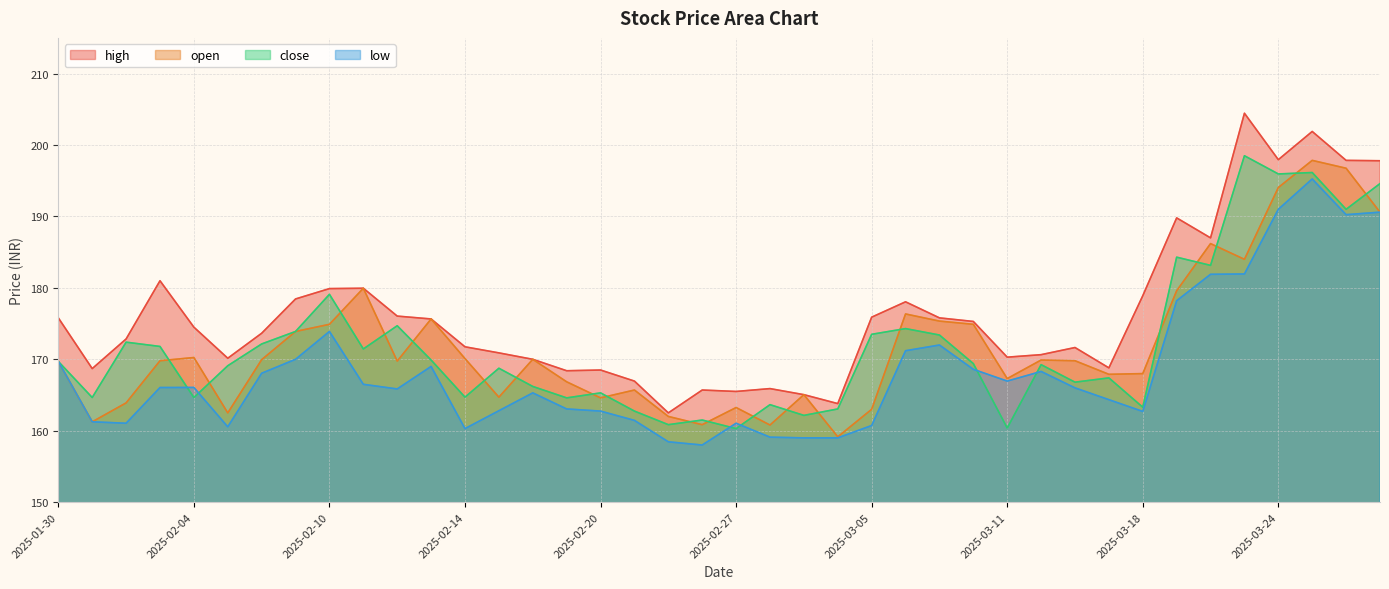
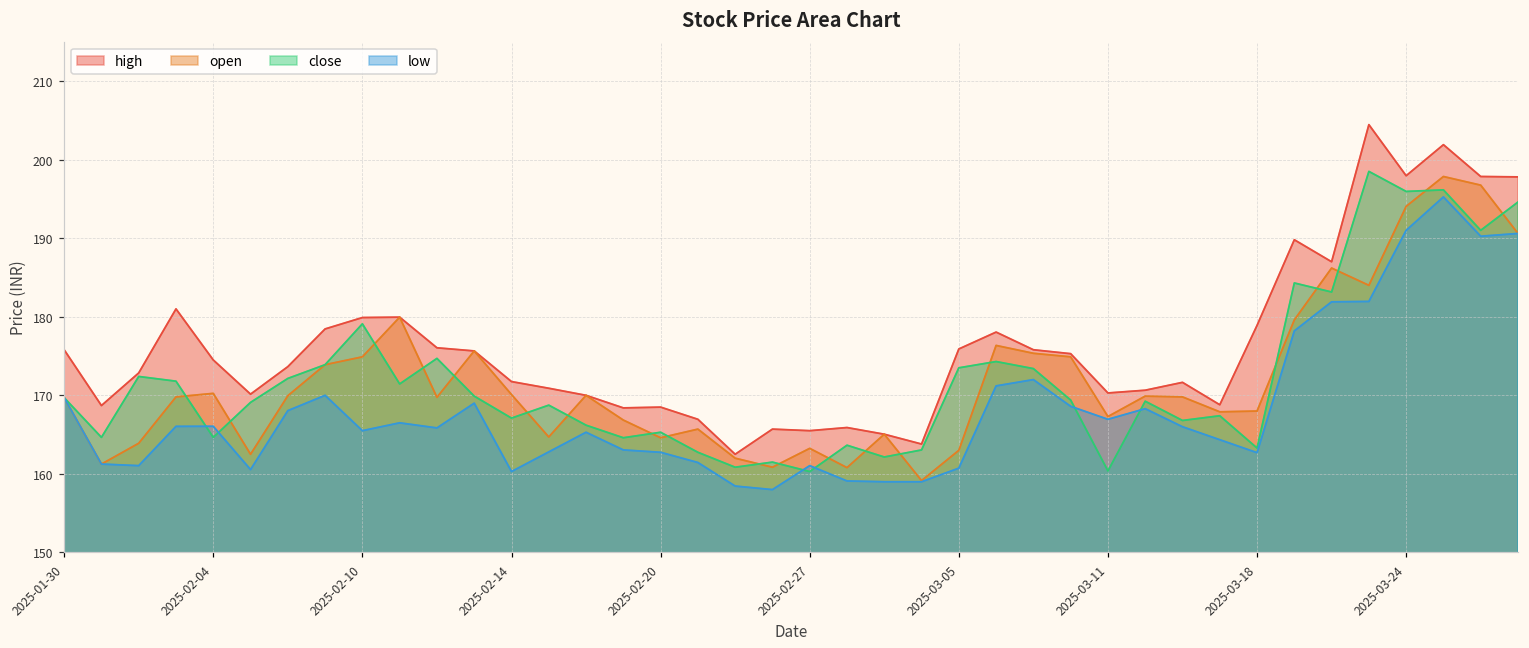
  {
    "close": {
      "2025-02-04": 165,
      "2025-02-10": 179,
-     "2025-02-14": 165,
+     "2025-02-14": 167,
      "2025-02-20": 165,
      "2025-02-27": 160,
      "2025-03-05": 174,
      "2025-03-11": 160,
      "2025-03-18": 163,
      "2025-03-24": 196
    },
    "low": {
      "2025-02-04": 166,
-     "2025-02-10": 174,
+     "2025-02-10": 166,
      "2025-02-14": 160,
      "2025-02-20": 163,
      "2025-02-27": 161,
      "2025-03-05": 161,
      "2025-03-18": 163,
      "2025-03-24": 191
    }
  }
